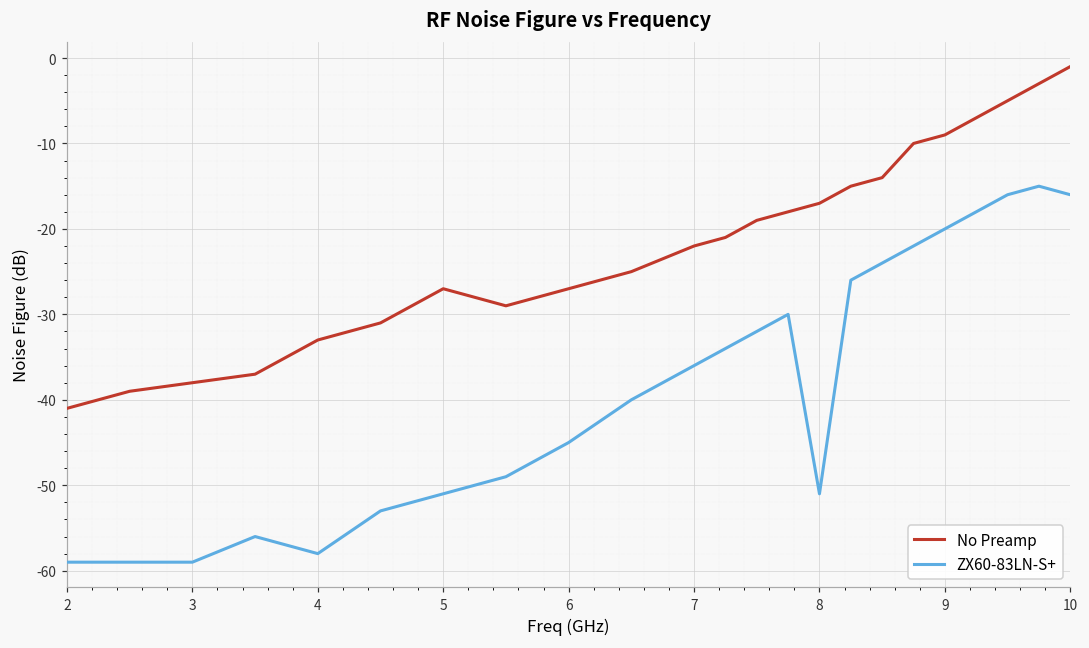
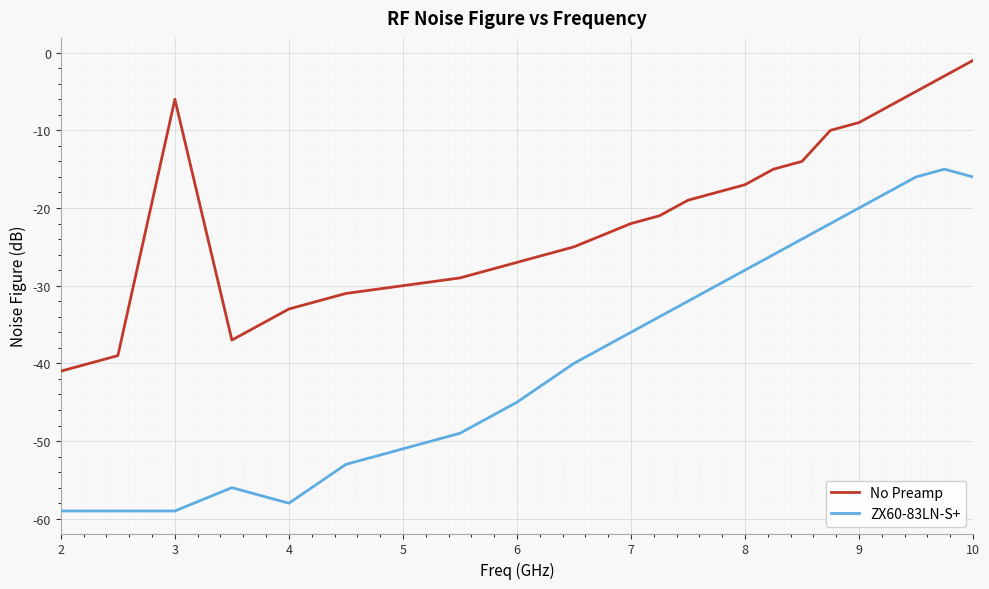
  {
    "No Preamp": {
      "2": -41,
-     "3": -38,
+     "3": -6,
      "4": -33,
-     "5": -27,
+     "5": -30,
      "6": -27,
      "7": -22,
      "8": -17,
      "9": -9,
      "10": -1
    },
    "ZX60-83LN-S+": {
      "2": -59,
      "3": -59,
      "4": -58,
      "5": -51,
      "6": -45,
      "7": -36,
-     "8": -51,
+     "8": -28,
      "9": -20,
      "10": -16
    }
  }
